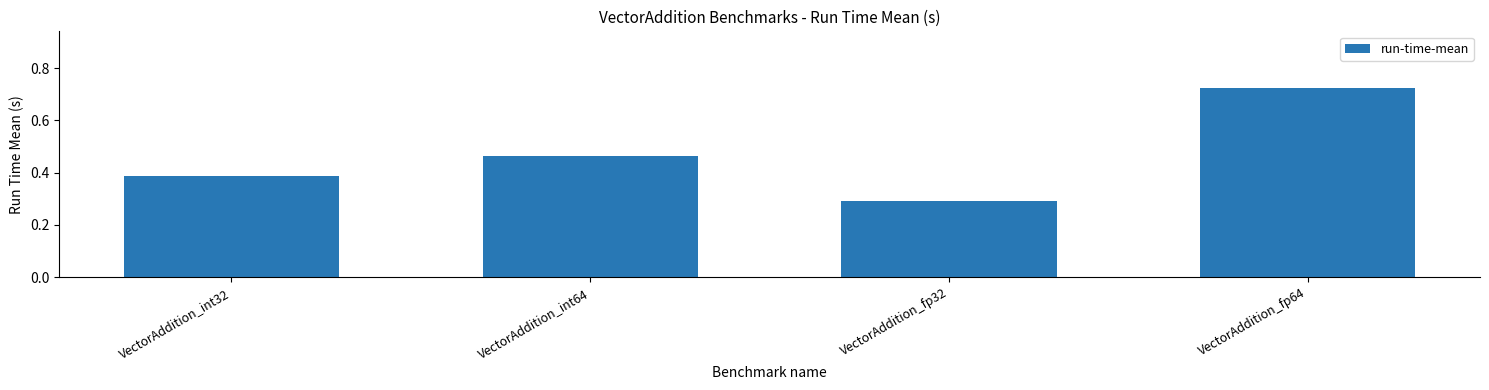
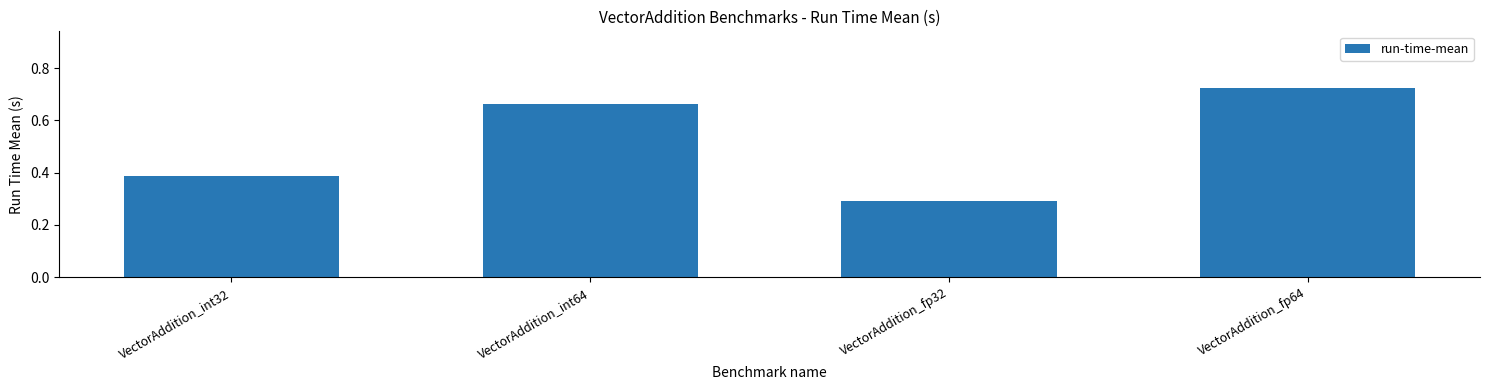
  {
    "VectorAddition_int32": 0.39,
-   "VectorAddition_int64": 0.46,
+   "VectorAddition_int64": 0.66,
    "VectorAddition_fp32": 0.29,
    "VectorAddition_fp64": 0.72
  }
